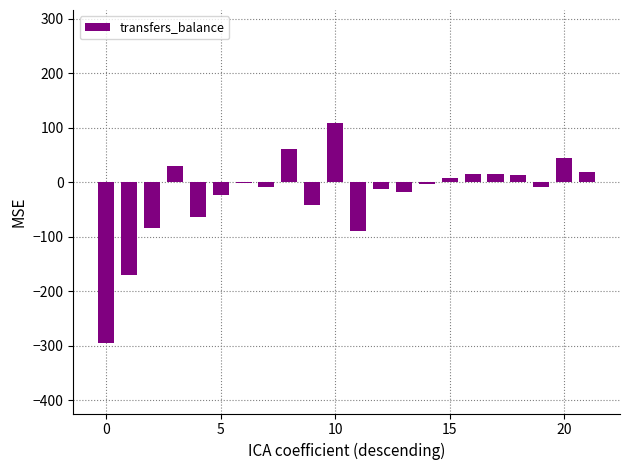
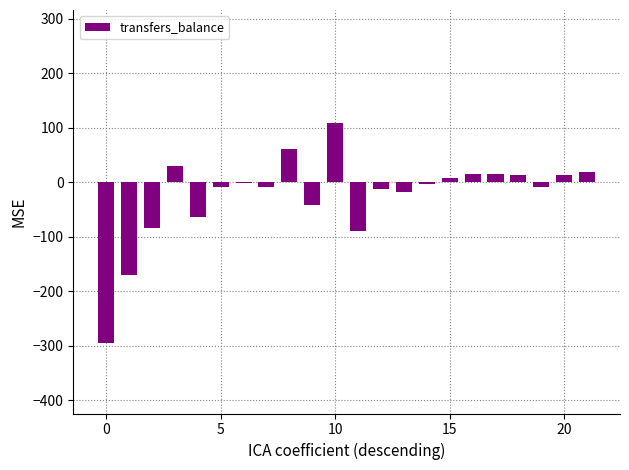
  {
    "0": -300,
-   "5": -20,
+   "5": -10,
    "10": 110,
    "15": 10,
-   "20": 40
+   "20": 10
  }
